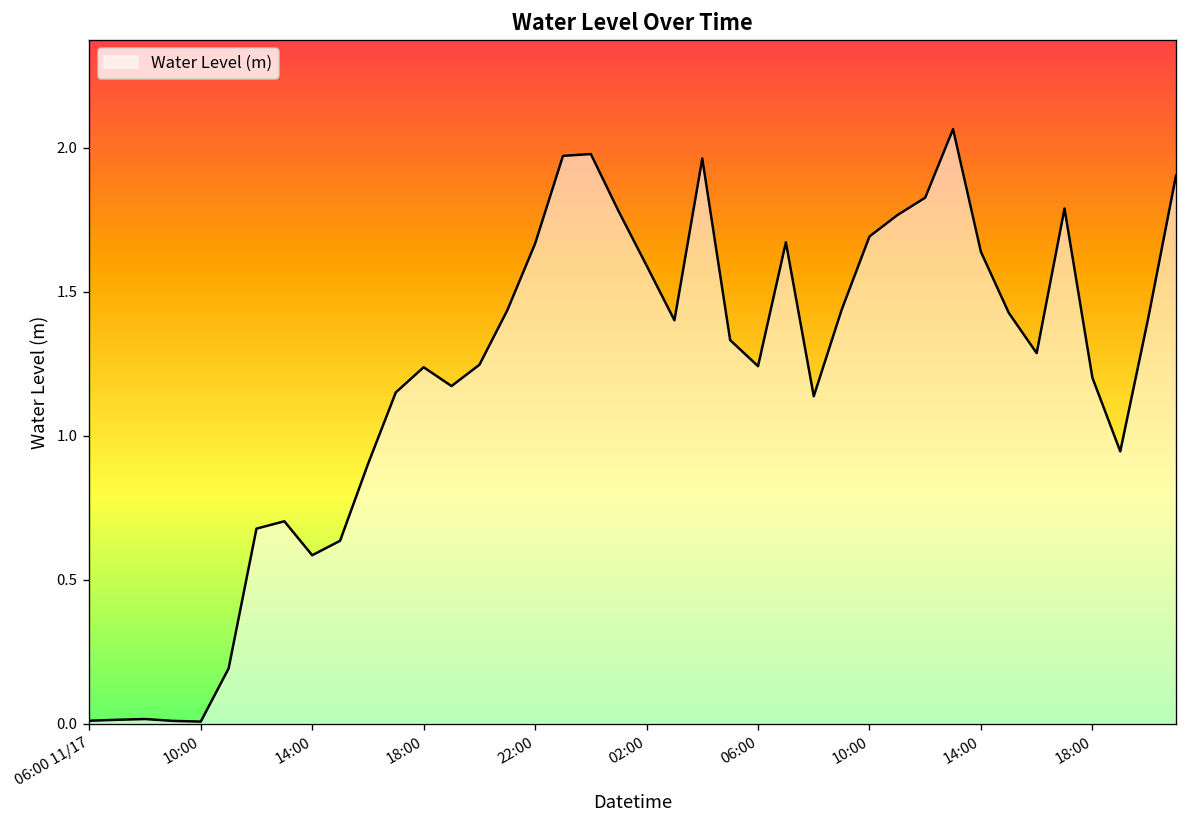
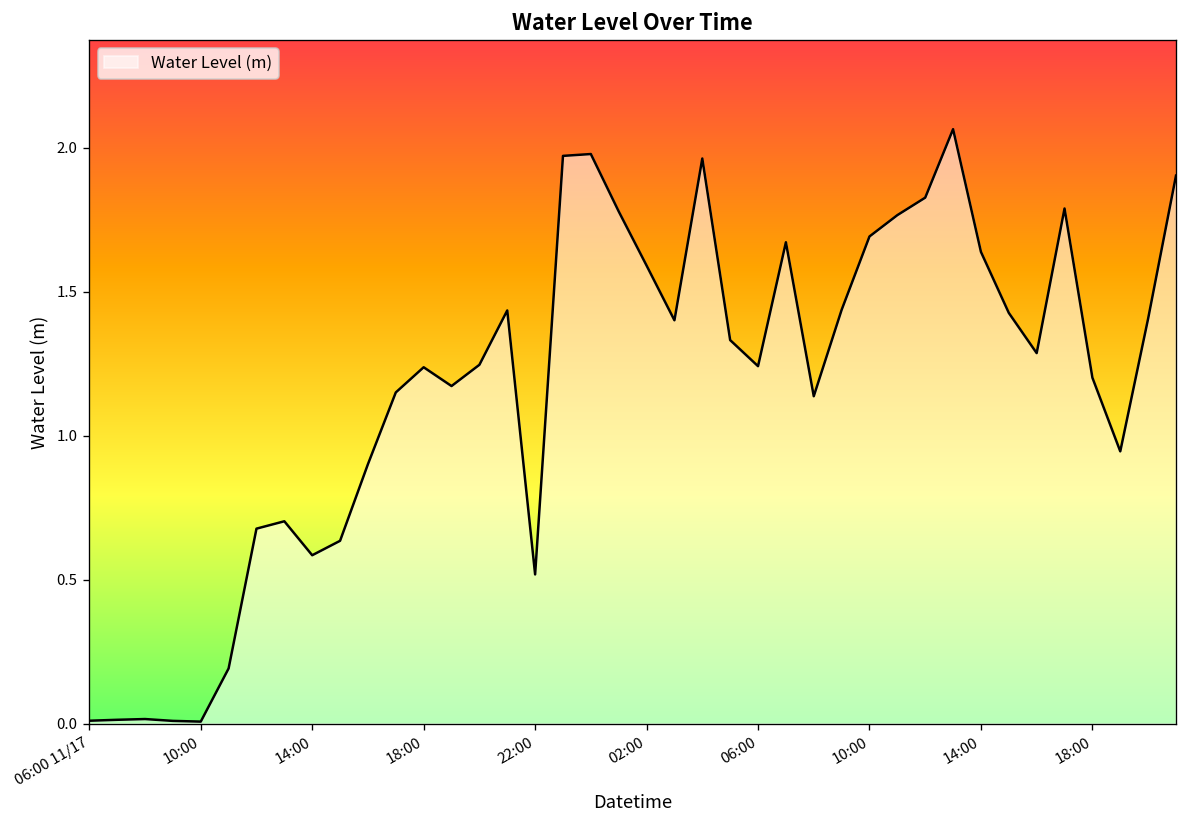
  {
    "06:00 11/17": 0.01,
-   "22:00": 1.67,
+   "22:00": 0.52,
    "02:00": 1.59,
    "06:00": 1.24
  }
